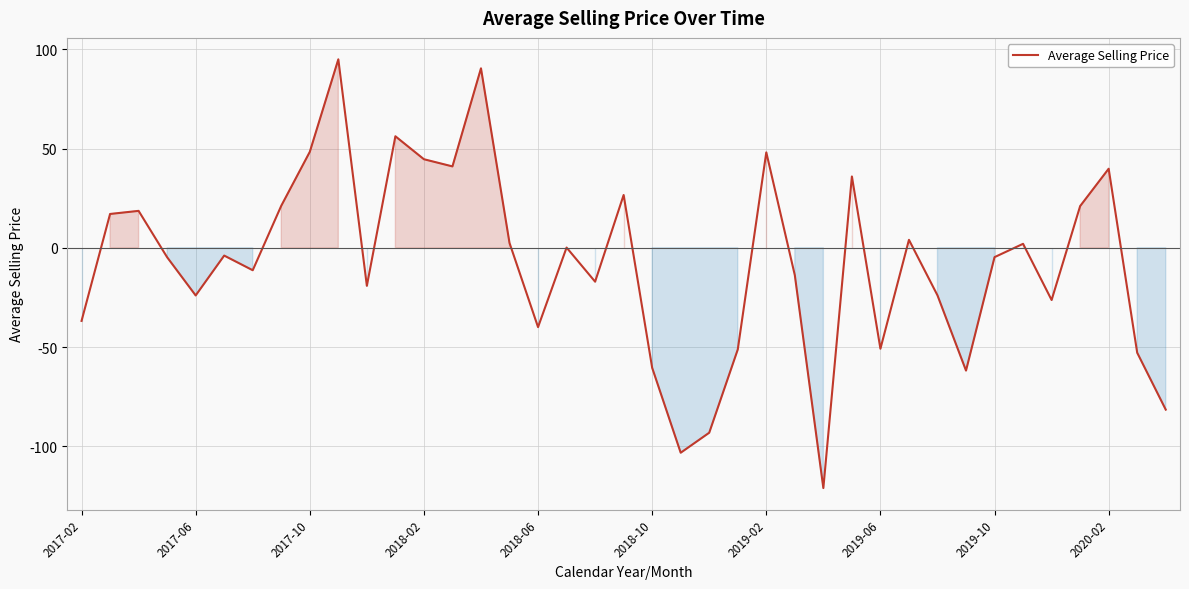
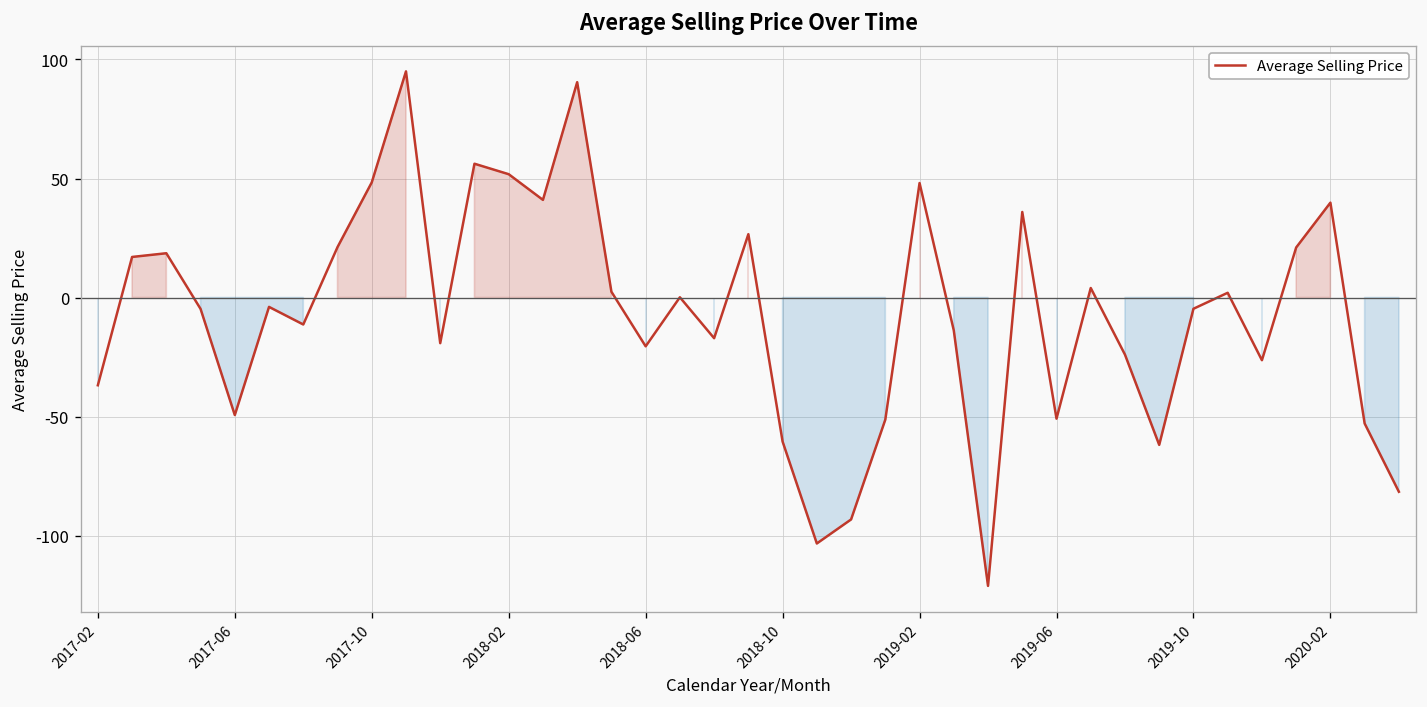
  {
    "2017-02": -37,
-   "2017-06": -24,
+   "2017-06": -49,
    "2017-10": 48,
-   "2018-02": 45,
-   "2018-06": -40,
+   "2018-02": 52,
+   "2018-06": -20,
    "2018-10": -60,
    "2019-02": 48,
    "2019-06": -51,
    "2019-10": -5,
    "2020-02": 40
  }
